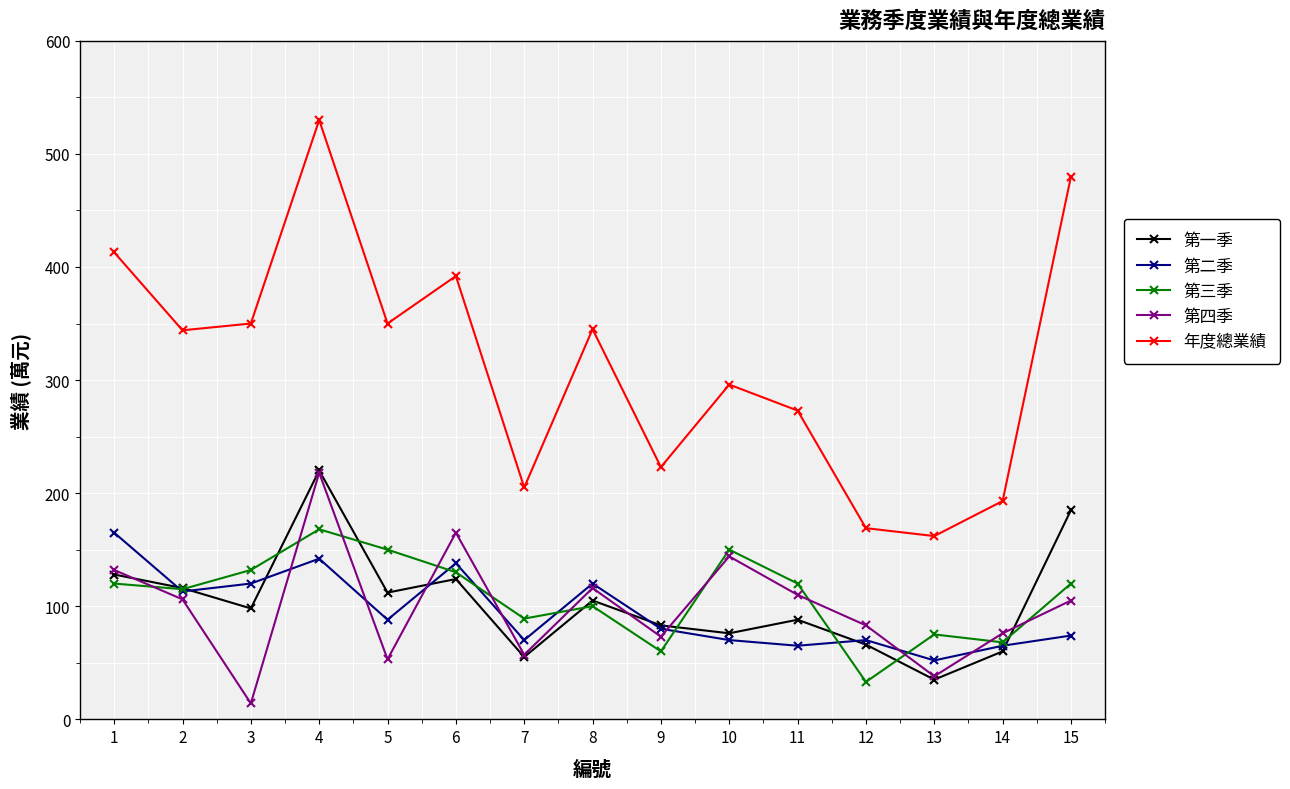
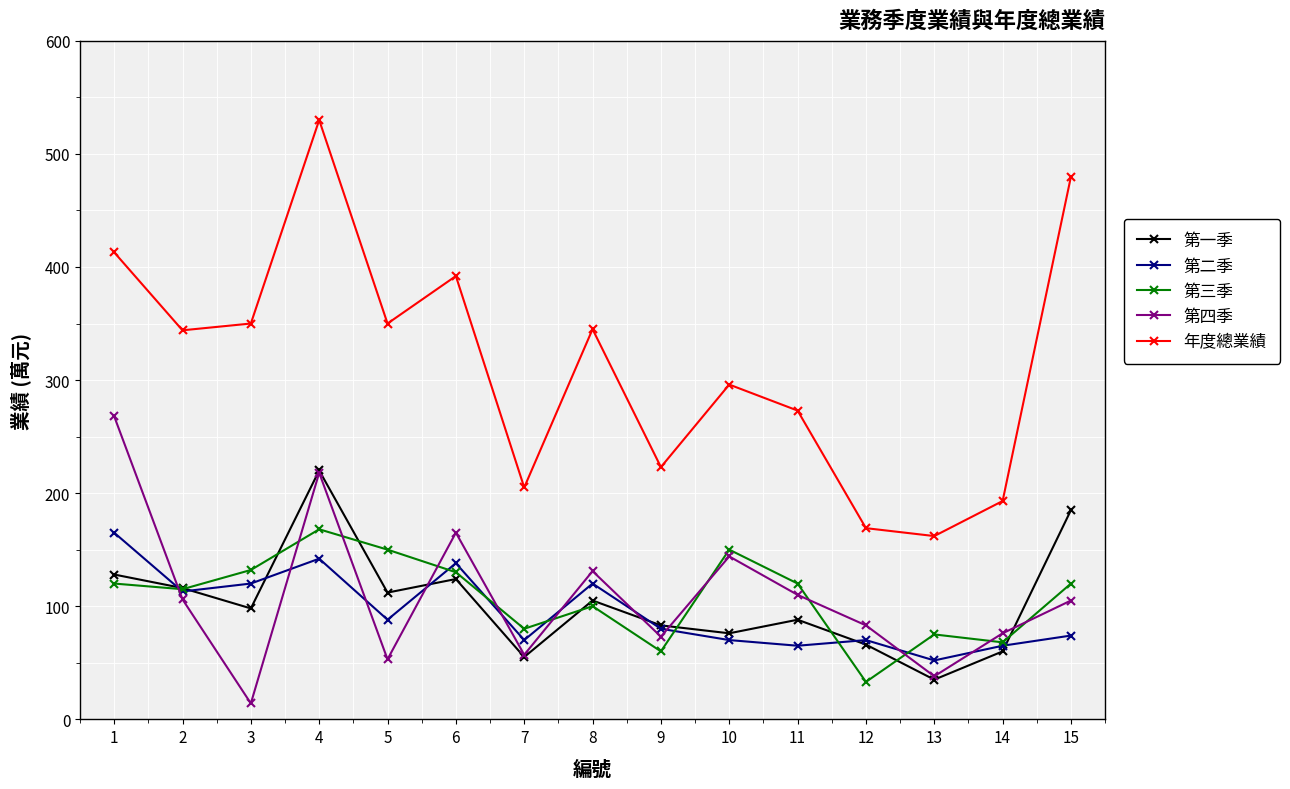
  {
    "第一季": {
      "1": 128,
      "3": 98,
      "5": 112,
      "6": 124,
      "8": 105,
      "9": 83,
      "10": 76,
      "11": 88,
      "12": 66,
      "13": 35,
      "14": 60,
      "15": 185
    },
    "第二季": {
      "1": 165,
      "3": 120,
      "4": 142,
      "5": 88,
      "6": 138,
      "7": 70,
      "8": 120,
      "9": 80,
      "10": 70,
      "11": 65,
      "12": 70,
      "13": 52,
      "14": 65,
      "15": 74
    },
    "第三季": {
      "1": 120,
      "3": 132,
      "4": 168,
      "5": 150,
      "6": 130,
-     "7": 89,
+     "7": 80,
      "8": 100,
      "9": 60,
      "10": 150,
      "11": 120,
      "12": 33,
      "13": 75,
      "14": 68,
      "15": 120
    },
    "第四季": {
-     "1": 132,
+     "1": 268,
      "2": 106,
      "3": 14,
      "5": 53,
      "6": 165,
-     "8": 116,
+     "8": 131,
      "9": 73,
      "10": 144,
      "11": 110,
      "12": 83,
      "13": 38,
      "14": 76,
      "15": 105
    },
    "年度總業績": {
      "1": 413,
      "2": 344,
      "3": 350,
      "4": 530,
      "5": 350,
      "6": 392,
      "7": 205,
      "8": 345,
      "9": 223,
      "10": 296,
      "11": 273,
      "12": 169,
      "13": 162,
      "14": 193,
      "15": 480
    }
  }
